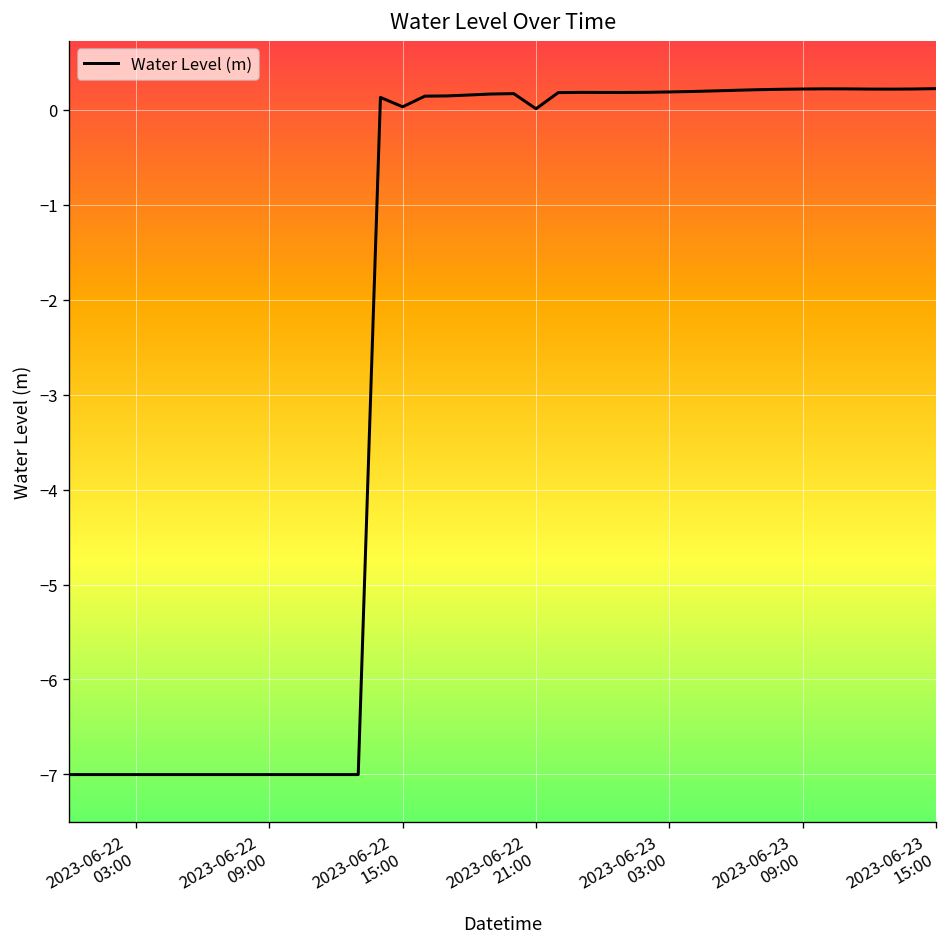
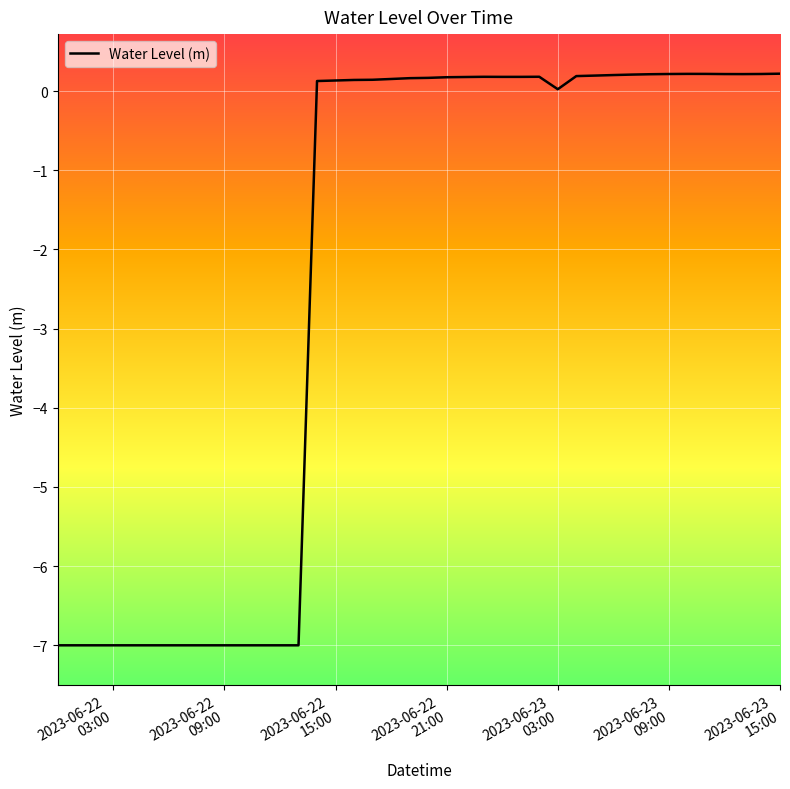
  {
    "2023-06-22 03:00": -7.0,
    "2023-06-22 09:00": -7.0,
-   "2023-06-22 15:00": 0.0,
-   "2023-06-22 21:00": 0.0,
-   "2023-06-23 03:00": 0.2,
+   "2023-06-22 15:00": 0.1,
+   "2023-06-22 21:00": 0.2,
+   "2023-06-23 03:00": 0.0,
    "2023-06-23 09:00": 0.2,
    "2023-06-23 15:00": 0.2
  }
